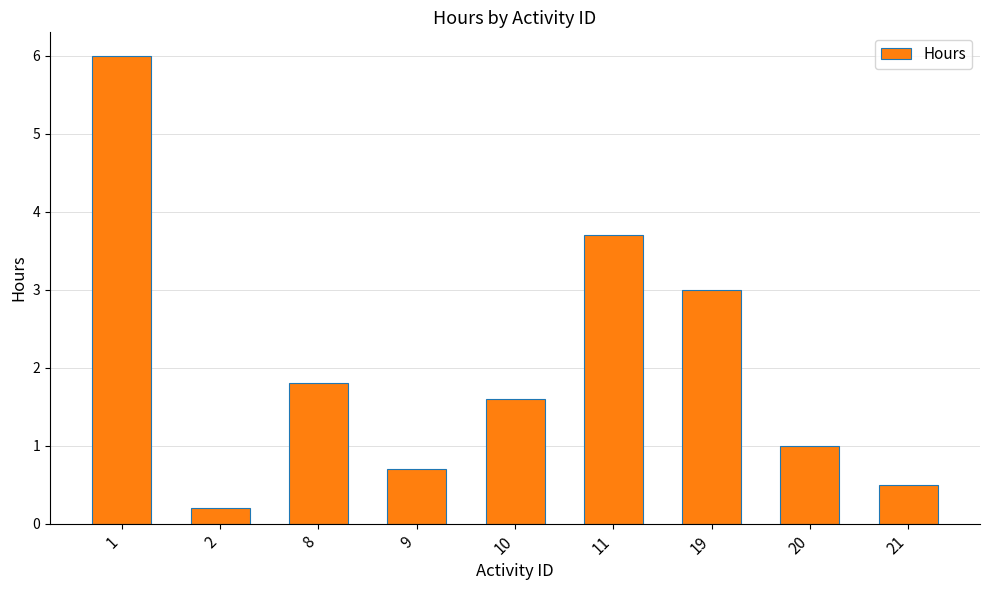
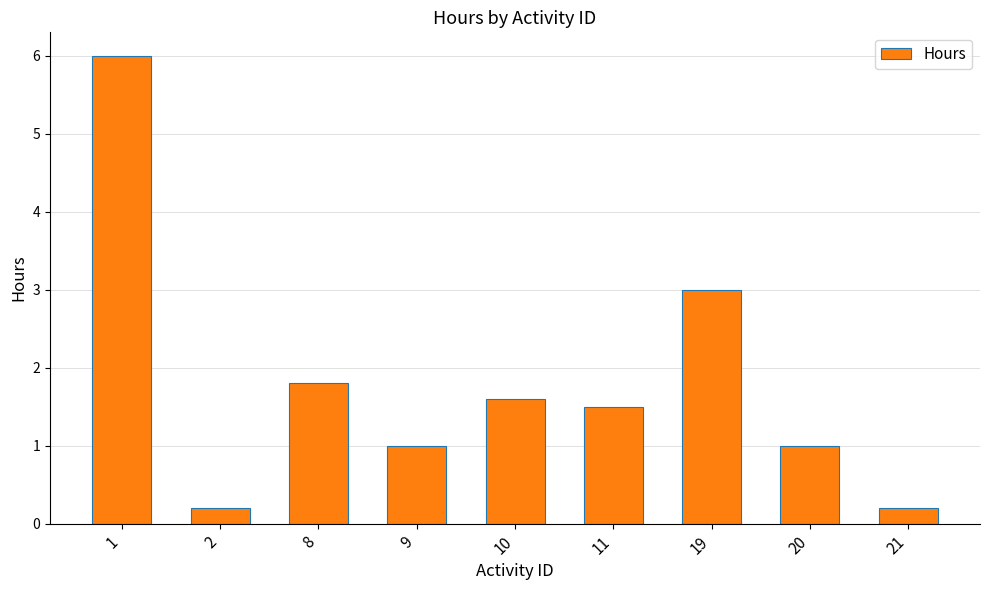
  {
    "1": 6.0,
    "2": 0.2,
    "8": 1.8,
-   "9": 0.7,
+   "9": 1.0,
    "10": 1.6,
-   "11": 3.7,
+   "11": 1.5,
    "19": 3.0,
    "20": 1.0,
-   "21": 0.5
+   "21": 0.2
  }
